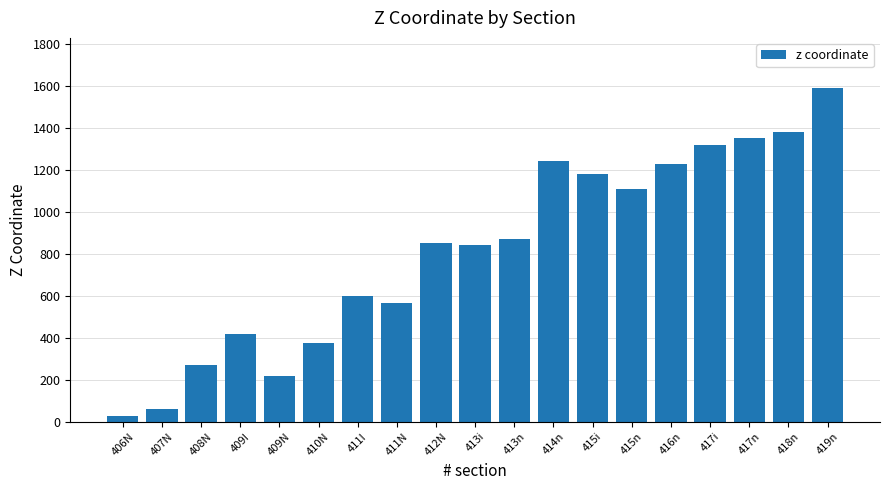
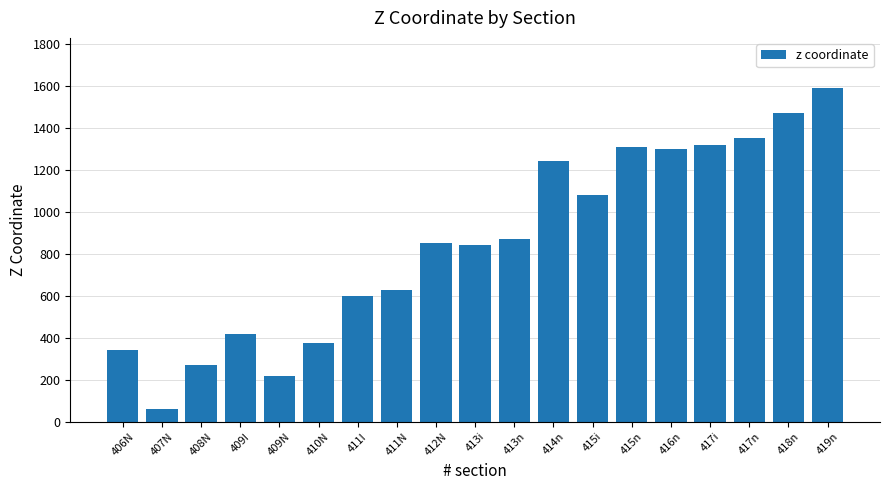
  {
-   "406N": 30,
+   "406N": 340,
    "407N": 60,
    "408N": 270,
    "409I": 420,
    "409N": 220,
    "410N": 380,
    "411I": 600,
-   "411N": 570,
+   "411N": 630,
    "412N": 850,
    "413i": 840,
    "413n": 870,
    "414n": 1240,
-   "415i": 1180,
-   "415n": 1110,
-   "416n": 1230,
+   "415i": 1080,
+   "415n": 1310,
+   "416n": 1300,
    "417i": 1320,
    "417n": 1350,
-   "418n": 1380,
+   "418n": 1470,
    "419n": 1590
  }
